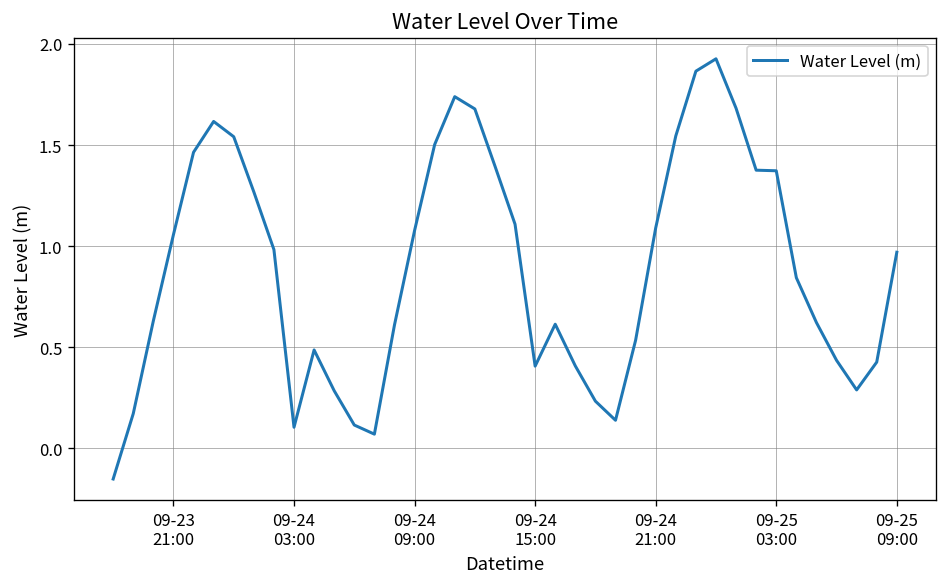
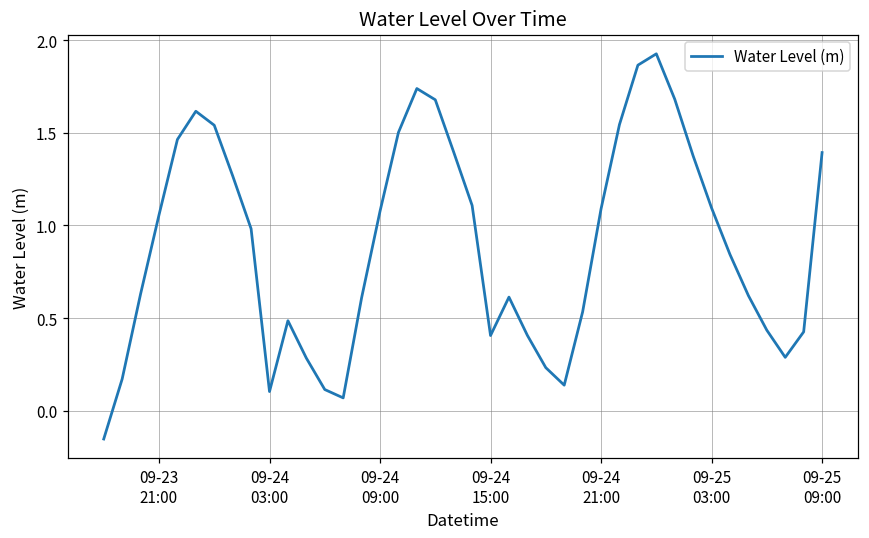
  {
    "09-23 21:00": 1.06,
    "09-24 03:00": 0.10,
    "09-24 09:00": 1.08,
    "09-24 15:00": 0.41,
    "09-24 21:00": 1.09,
-   "09-25 03:00": 1.37,
-   "09-25 09:00": 0.97
+   "09-25 03:00": 1.09,
+   "09-25 09:00": 1.39
  }
